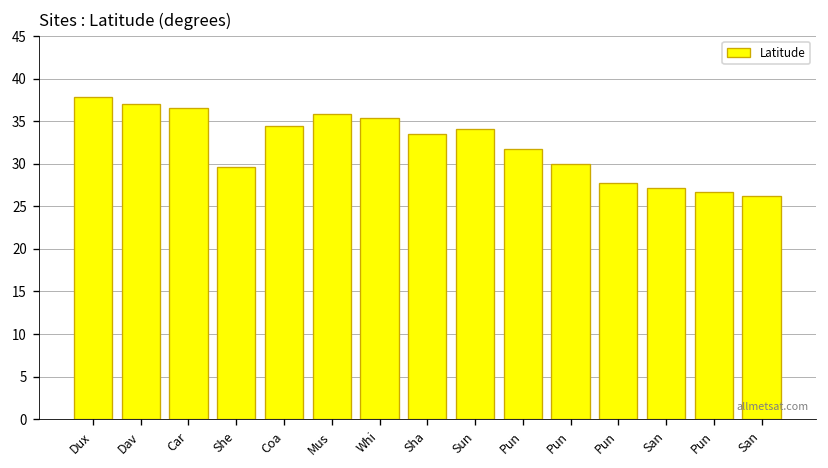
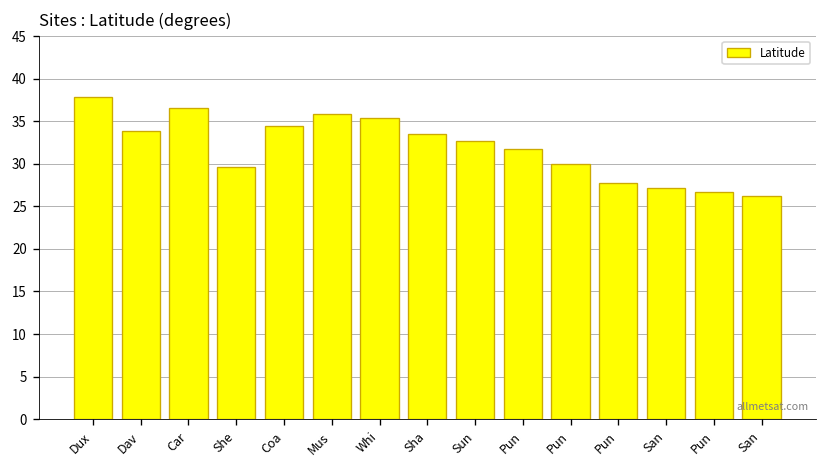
  {
    "Dux": 38,
-   "Dav": 37,
+   "Dav": 34,
    "Car": 37,
    "She": 30,
    "Coa": 34,
    "Mus": 36,
    "Whi": 35,
    "Sha": 34,
-   "Sun": 34
+   "Sun": 33
  }
